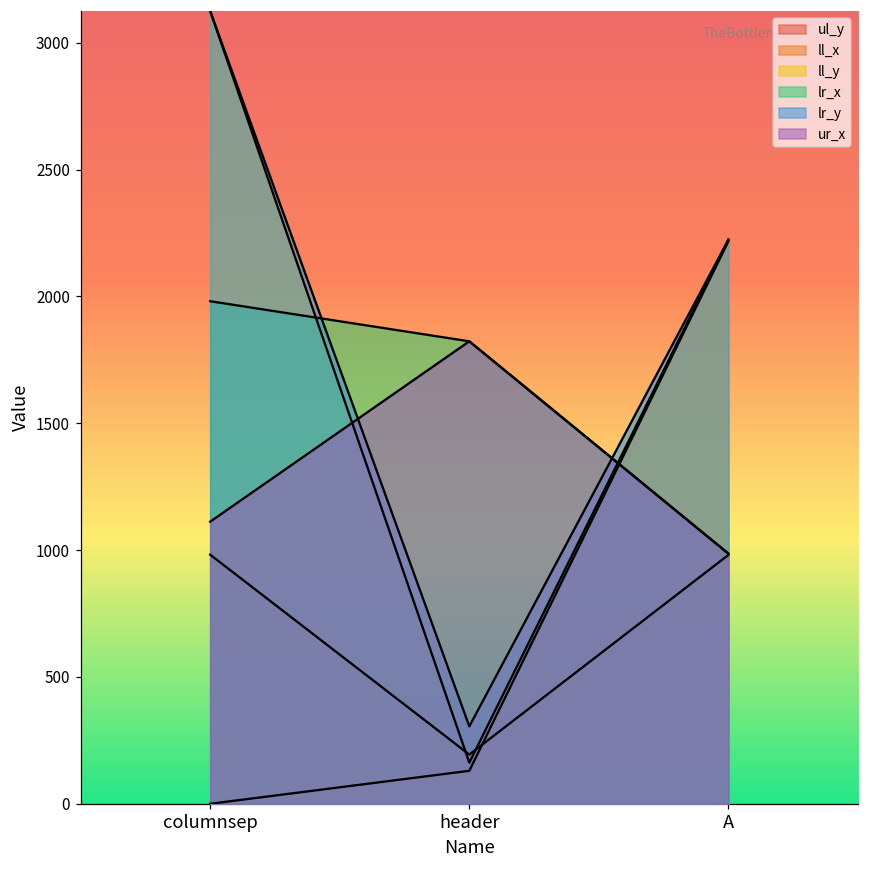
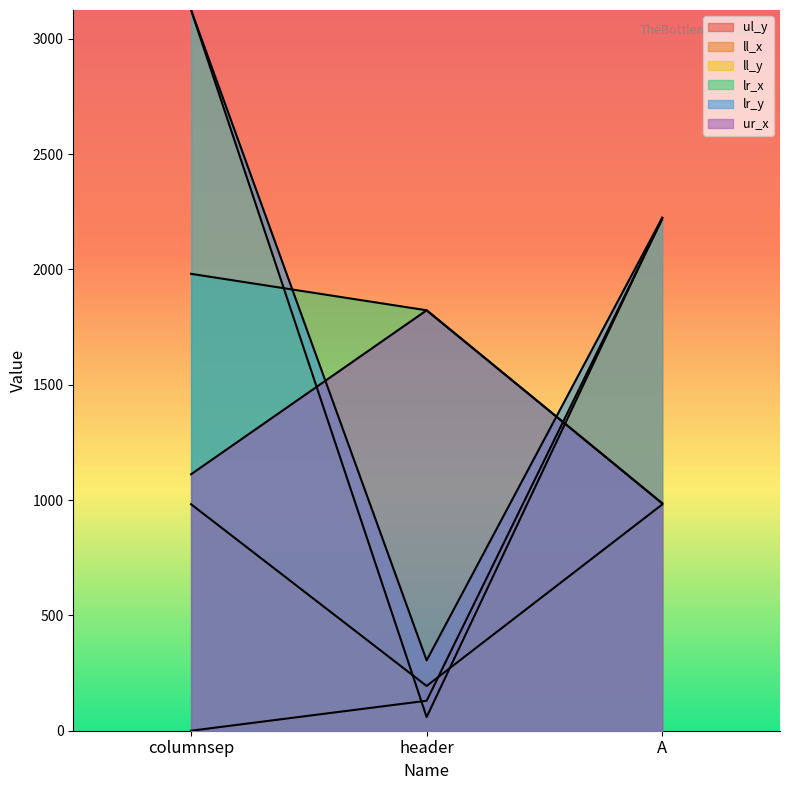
  {
    "ll_y": {
-     "header": 160
+     "header": 60
    },
    "lr_x": {
      "columnsep": 1980
    },
    "lr_y": {
      "header": 310
    },
    "ur_x": {
      "columnsep": 1110
    }
  }
